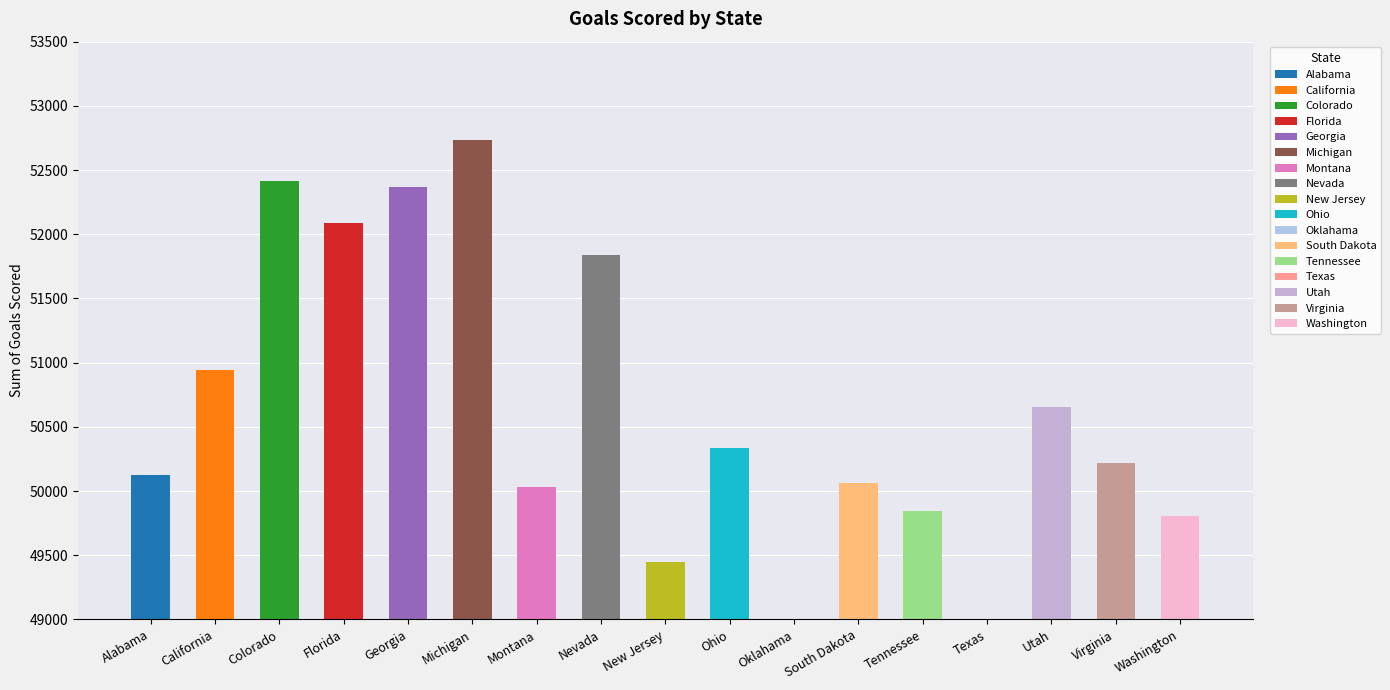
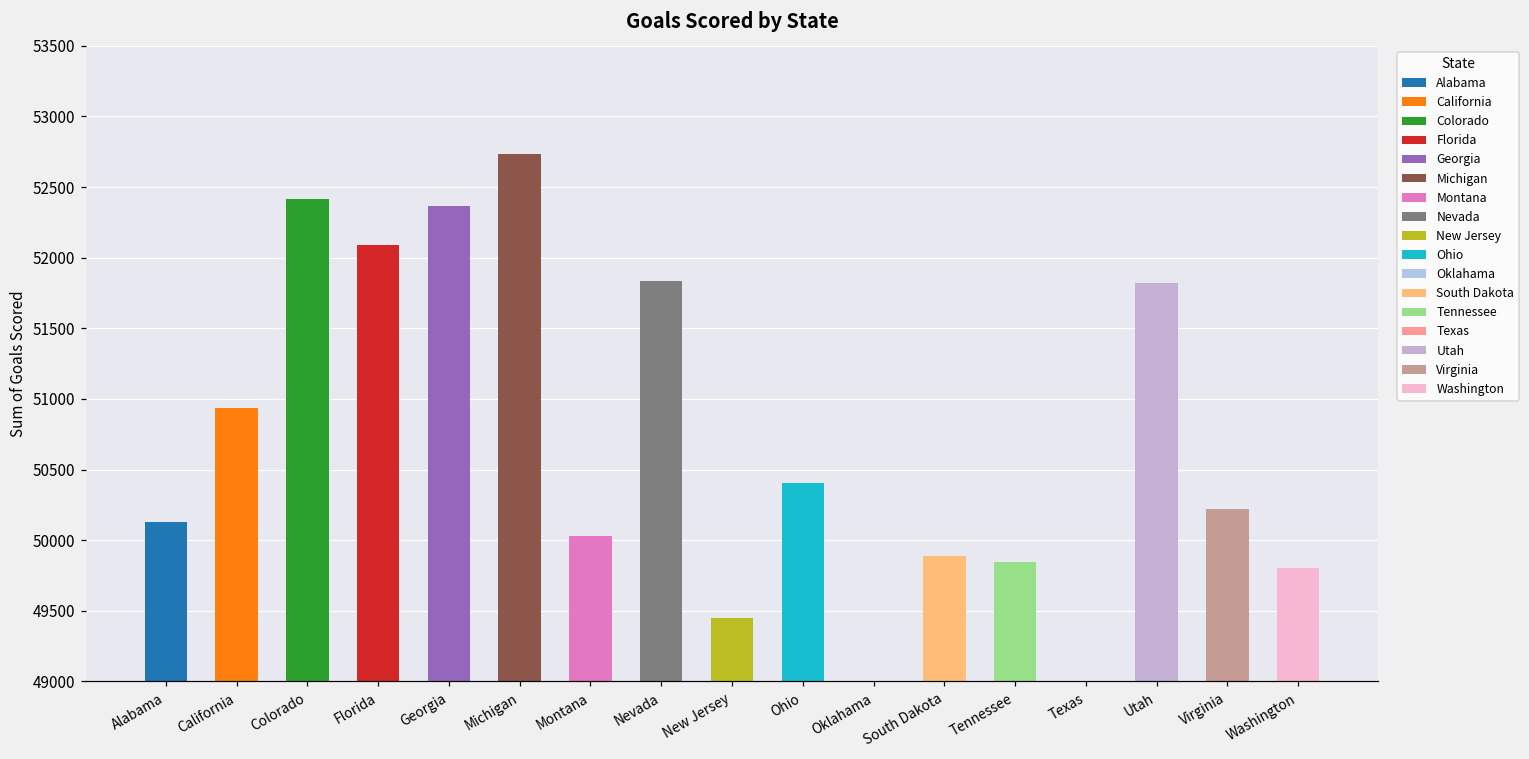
  {
    "Alabama": 50130,
    "California": 50940,
    "Colorado": 52410,
    "Florida": 52090,
    "Georgia": 52370,
    "Michigan": 52740,
    "Montana": 50030,
    "Nevada": 51840,
    "New Jersey": 49450,
-   "Ohio": 50340,
-   "South Dakota": 50060,
+   "Ohio": 50410,
+   "South Dakota": 49890,
    "Tennessee": 49850,
-   "Utah": 50650,
+   "Utah": 51820,
    "Virginia": 50220,
    "Washington": 49810
  }
